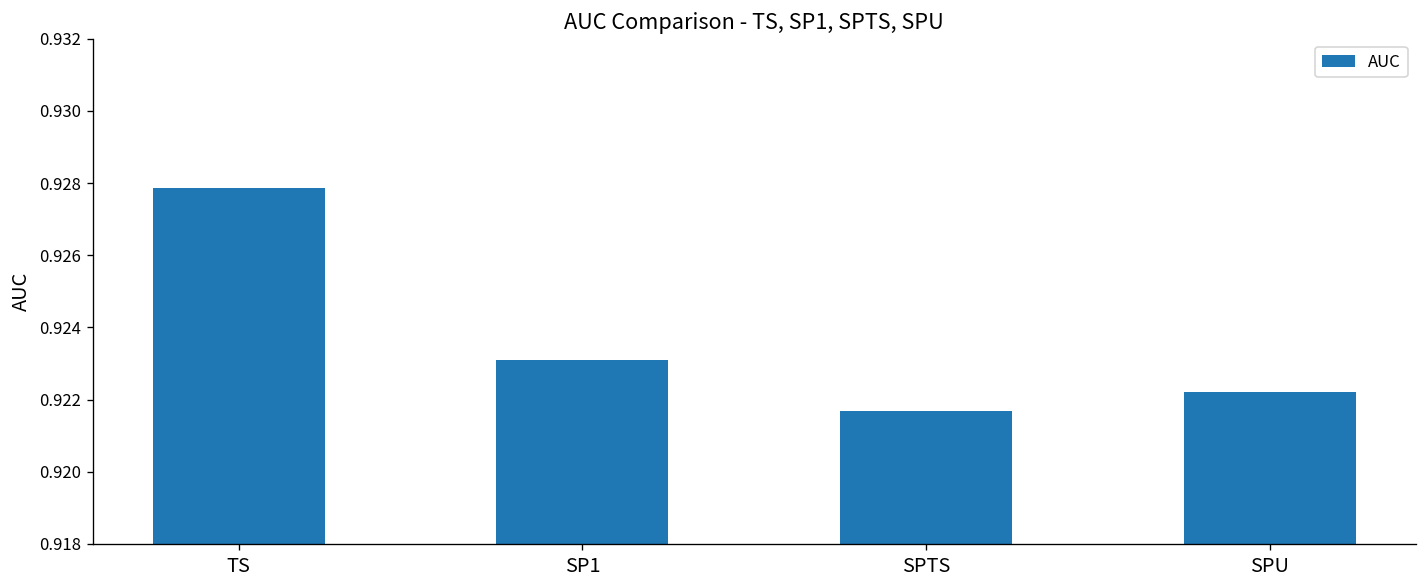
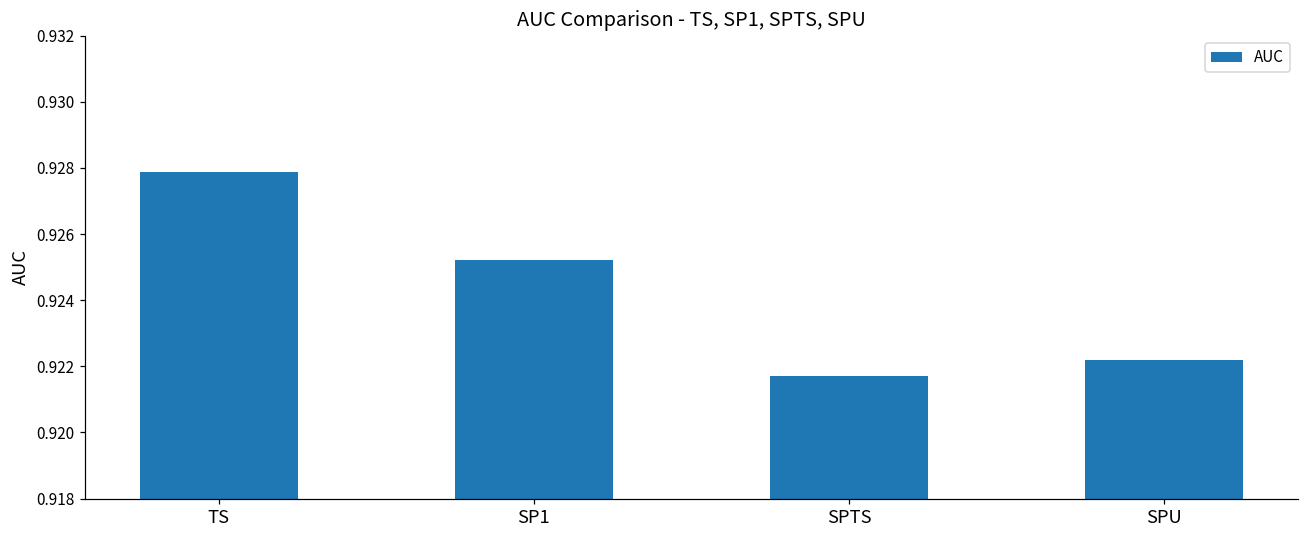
  {
    "TS": 0.9279,
-   "SP1": 0.9231,
+   "SP1": 0.9252,
    "SPTS": 0.9217,
    "SPU": 0.9222
  }
